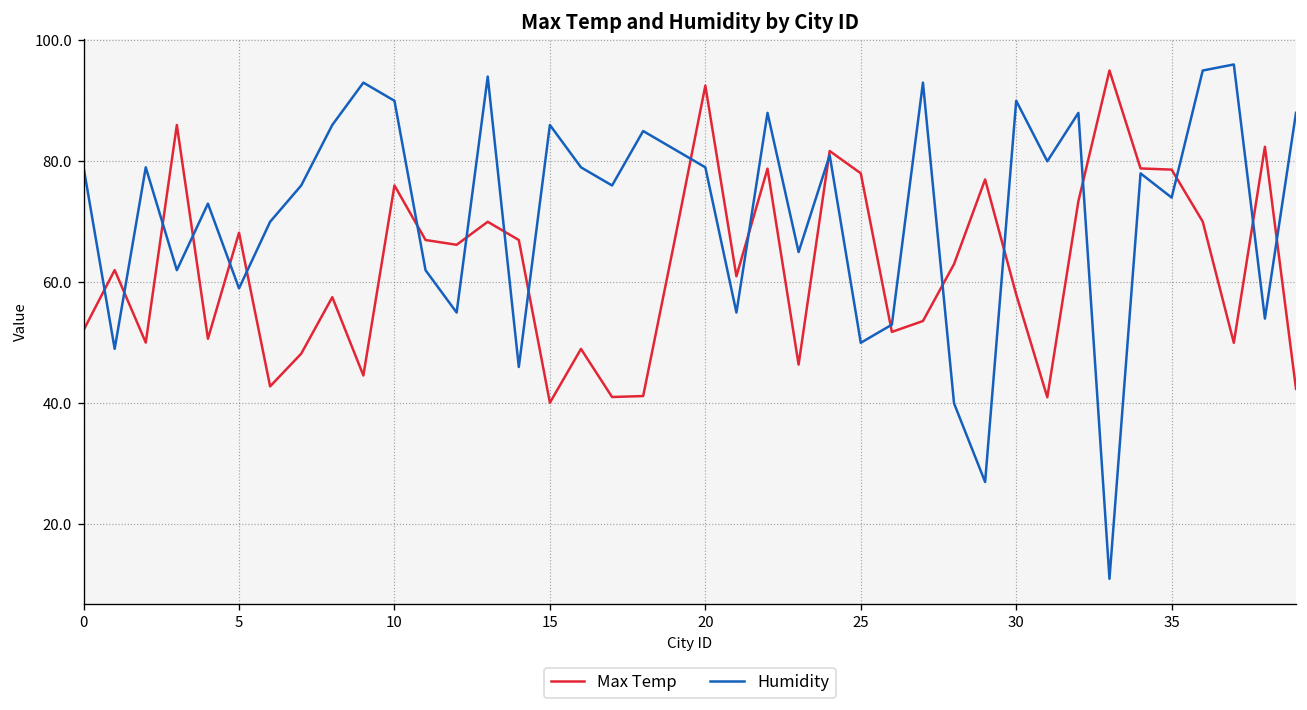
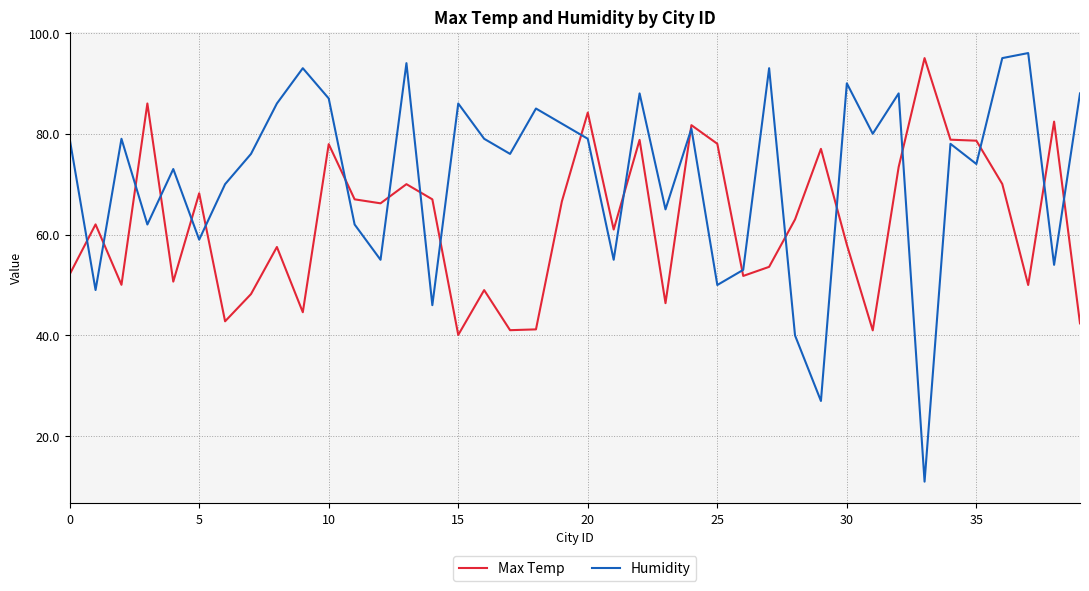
  {
    "Max Temp": {
      "0": 52,
      "5": 68,
-     "10": 76,
+     "10": 78,
      "15": 40,
-     "20": 93,
+     "20": 84,
      "25": 78,
      "30": 58,
      "35": 79
    },
    "Humidity": {
      "0": 79,
      "5": 59,
-     "10": 90,
+     "10": 87,
      "15": 86,
      "20": 79,
      "25": 50,
      "30": 90,
      "35": 74
    }
  }
